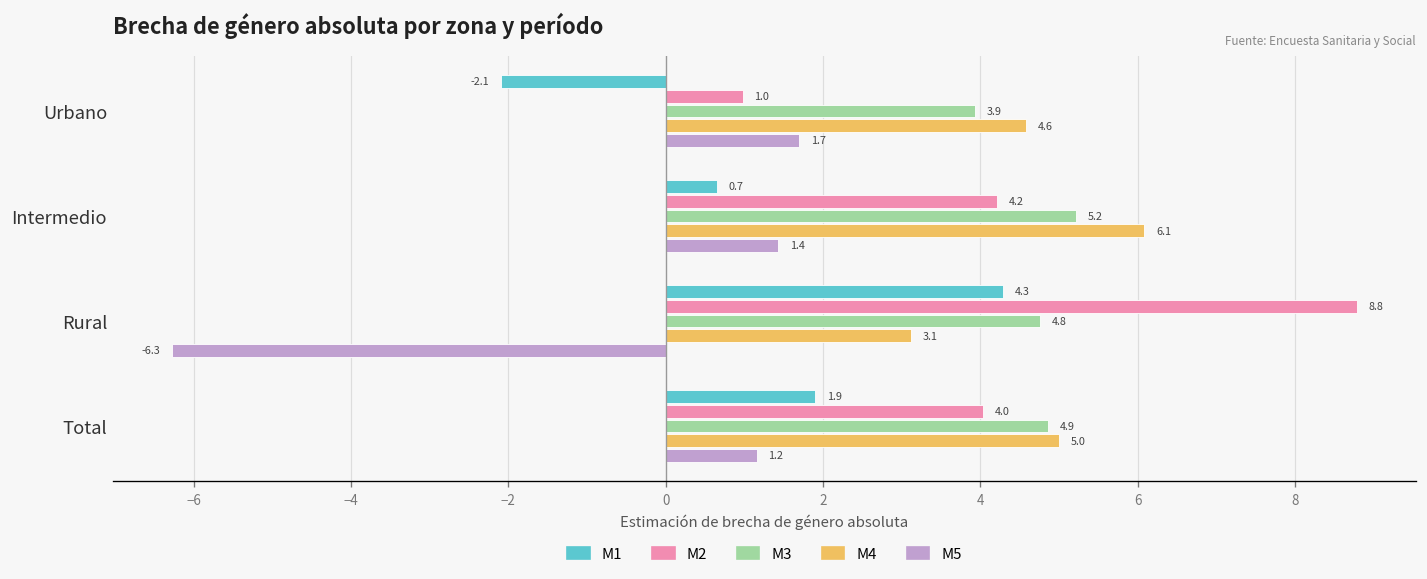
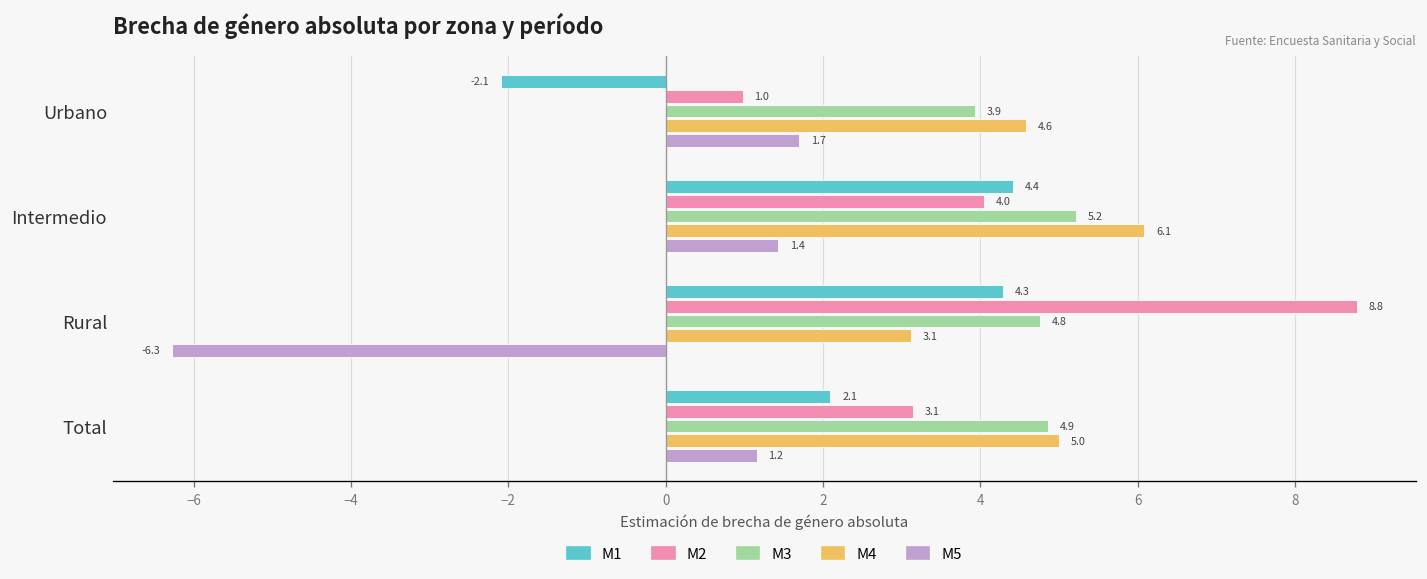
  {
    "M1": {
      "Urbano": -2.1,
-     "Intermedio": 0.7,
+     "Intermedio": 4.4,
      "Rural": 4.3,
-     "Total": 1.9
+     "Total": 2.1
    },
    "M2": {
      "Urbano": 1.0,
-     "Intermedio": 4.2,
+     "Intermedio": 4.0,
      "Rural": 8.8,
-     "Total": 4.0
+     "Total": 3.1
    },
    "M3": {
      "Urbano": 3.9,
      "Intermedio": 5.2,
      "Rural": 4.8,
      "Total": 4.9
    },
    "M4": {
      "Urbano": 4.6,
      "Intermedio": 6.1,
      "Rural": 3.1,
      "Total": 5.0
    },
    "M5": {
      "Urbano": 1.7,
      "Intermedio": 1.4,
      "Rural": -6.3,
      "Total": 1.2
    }
  }
